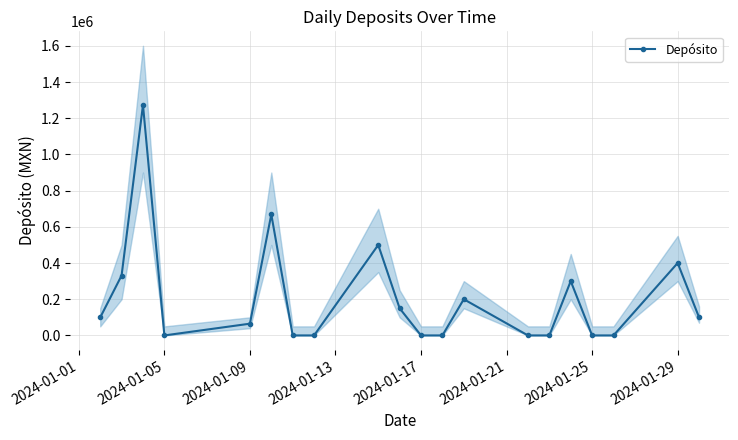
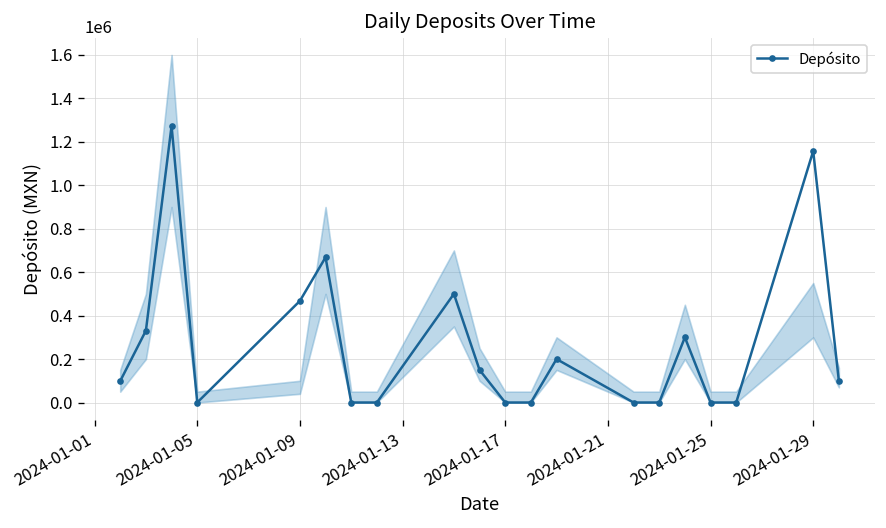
  {
    "Depósito": {
      "2024-01-05": 0,
-     "2024-01-09": 60000,
+     "2024-01-09": 470000,
      "2024-01-17": 0,
      "2024-01-25": 0,
-     "2024-01-29": 400000
+     "2024-01-29": 1160000
    }
  }
